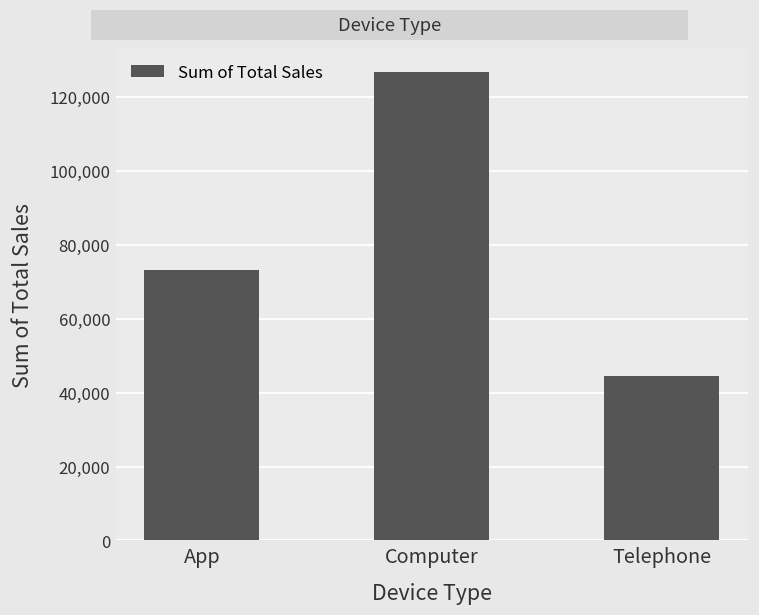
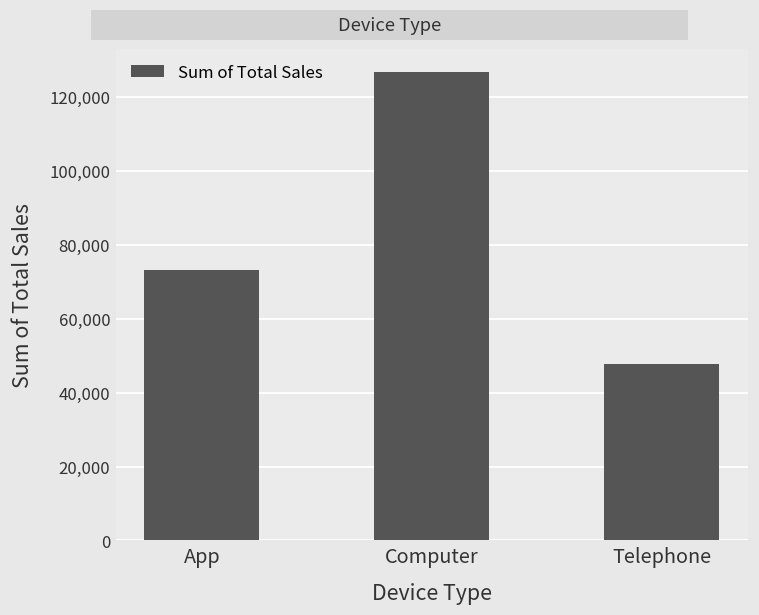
  {
    "App": "73,000",
    "Computer": "127,000",
-   "Telephone": "44,000"
+   "Telephone": "48,000"
  }
